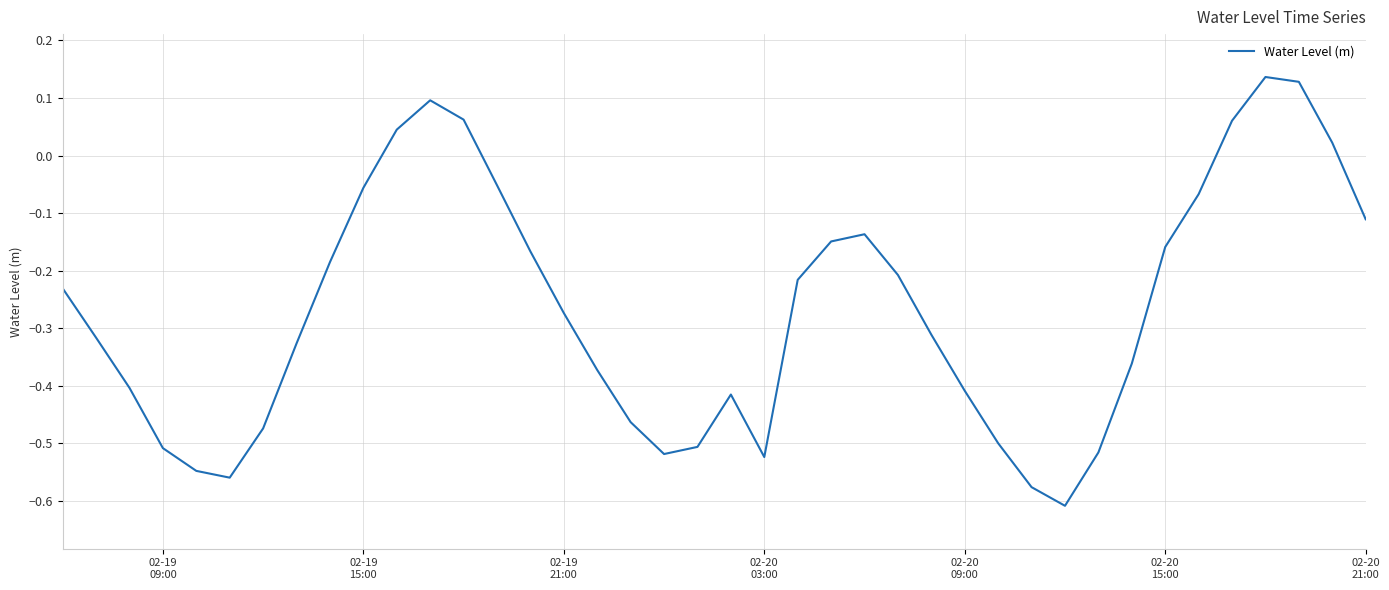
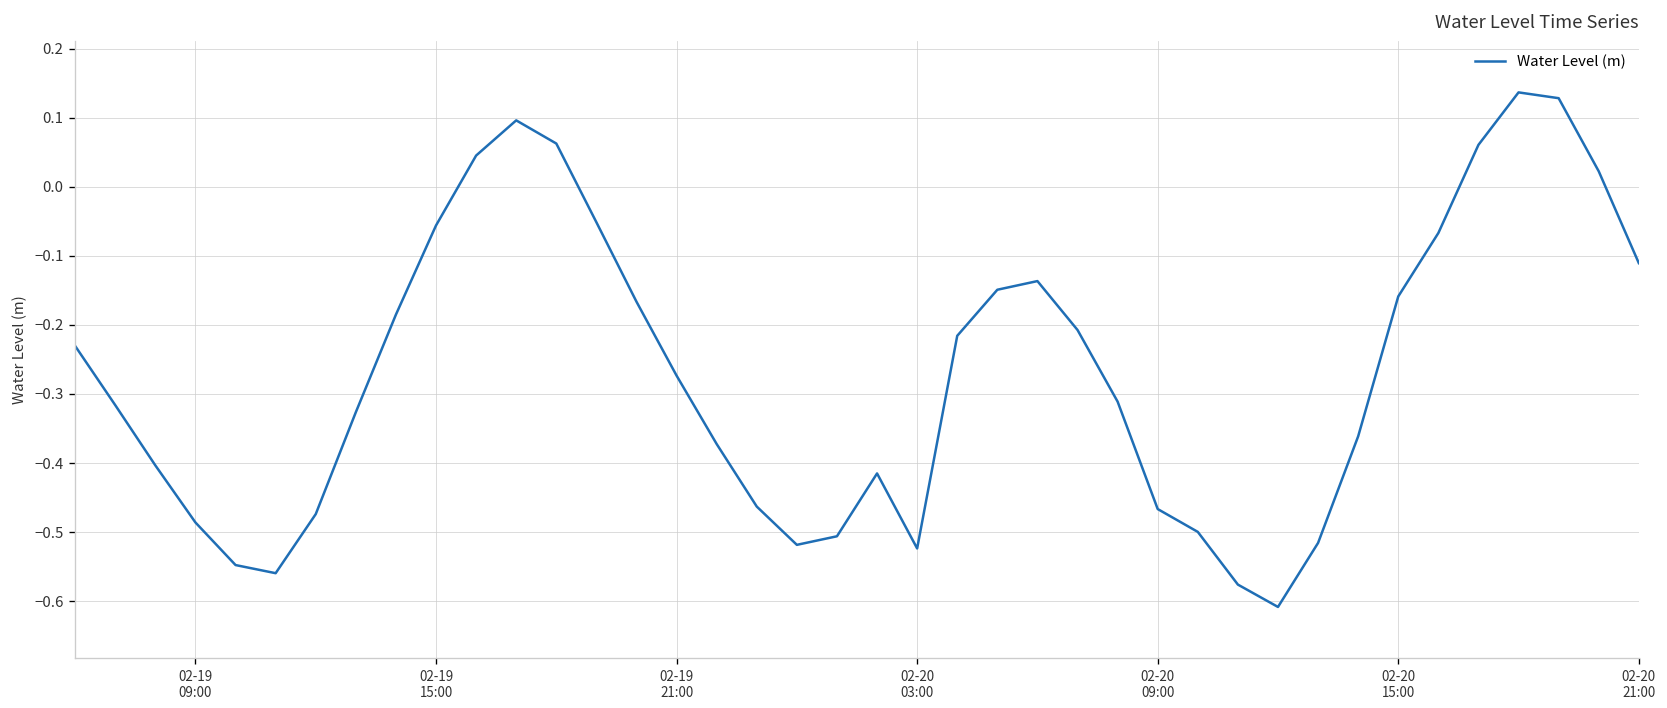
  {
-   "02-19 09:00": -0.51,
+   "02-19 09:00": -0.49,
    "02-19 15:00": -0.06,
    "02-19 21:00": -0.27,
    "02-20 03:00": -0.52,
-   "02-20 09:00": -0.41,
+   "02-20 09:00": -0.47,
    "02-20 15:00": -0.16,
    "02-20 21:00": -0.11
  }
